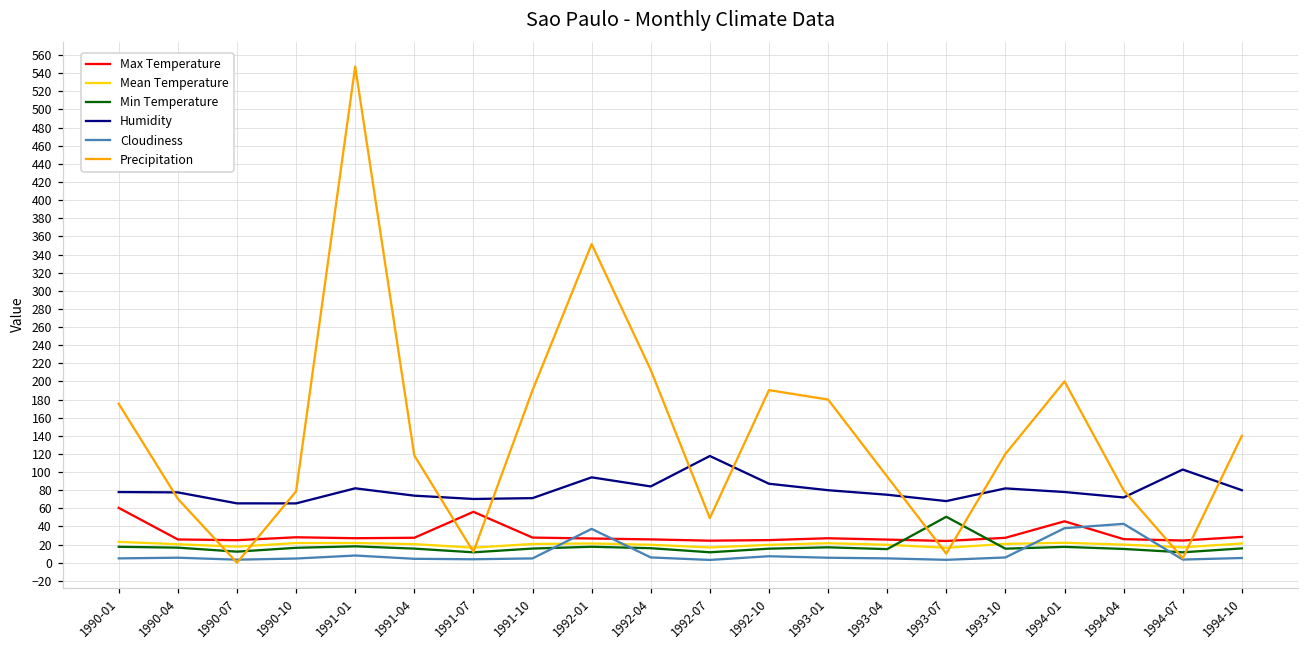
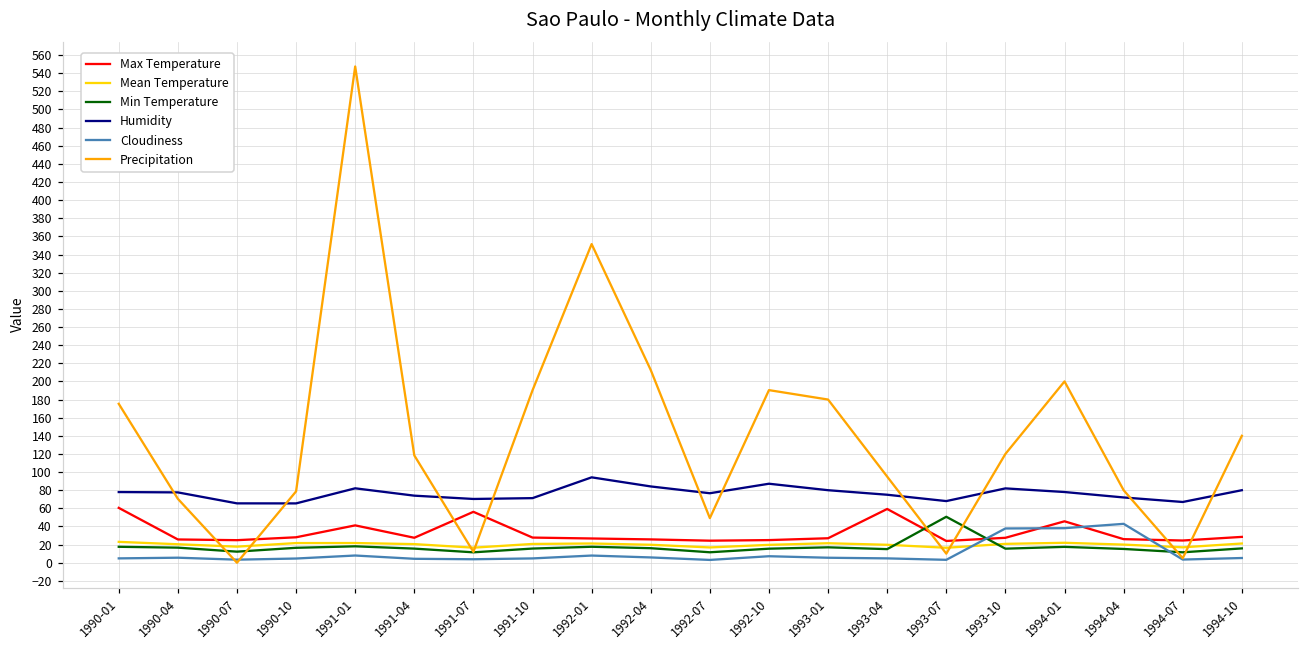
  {
    "Max Temperature": {
      "1990-01": 60,
      "1990-04": 30,
      "1990-07": 20,
      "1990-10": 30,
-     "1991-01": 30,
+     "1991-01": 40,
      "1991-04": 30,
      "1991-07": 60,
      "1991-10": 30,
      "1992-01": 30,
      "1992-04": 30,
      "1992-07": 20,
      "1992-10": 20,
      "1993-01": 30,
-     "1993-04": 30,
+     "1993-04": 60,
      "1993-07": 20,
      "1993-10": 30,
      "1994-01": 50,
      "1994-04": 30,
      "1994-07": 20,
      "1994-10": 30
    },
    "Min Temperature": {
      "1990-01": 20,
      "1990-04": 20,
      "1990-07": 10,
      "1990-10": 20,
      "1991-01": 20,
      "1991-04": 20,
      "1991-10": 20,
      "1992-01": 20,
      "1992-04": 20,
      "1992-07": 10,
      "1992-10": 20,
      "1993-01": 20,
      "1993-04": 20,
      "1993-07": 50,
      "1993-10": 20,
      "1994-01": 20,
      "1994-04": 20,
      "1994-07": 10,
      "1994-10": 20
    },
    "Humidity": {
      "1990-01": 80,
      "1990-04": 80,
      "1990-07": 70,
      "1990-10": 70,
      "1991-01": 80,
      "1991-04": 70,
      "1991-07": 70,
      "1991-10": 70,
      "1992-01": 90,
      "1992-04": 80,
-     "1992-07": 120,
+     "1992-07": 80,
      "1992-10": 90,
      "1993-01": 80,
      "1993-04": 80,
      "1993-07": 70,
      "1993-10": 80,
      "1994-01": 80,
      "1994-04": 70,
-     "1994-07": 100,
+     "1994-07": 70,
      "1994-10": 80
    },
    "Cloudiness": {
      "1990-01": 0,
      "1990-04": 10,
      "1990-07": 0,
      "1990-10": 0,
      "1991-01": 10,
      "1991-04": 0,
      "1991-07": 0,
      "1991-10": 0,
-     "1992-01": 40,
+     "1992-01": 10,
      "1992-04": 10,
      "1992-07": 0,
      "1992-10": 10,
      "1993-01": 10,
      "1993-04": 0,
      "1993-07": 0,
-     "1993-10": 10,
+     "1993-10": 40,
      "1994-01": 40,
      "1994-04": 40,
      "1994-10": 10
    }
  }
